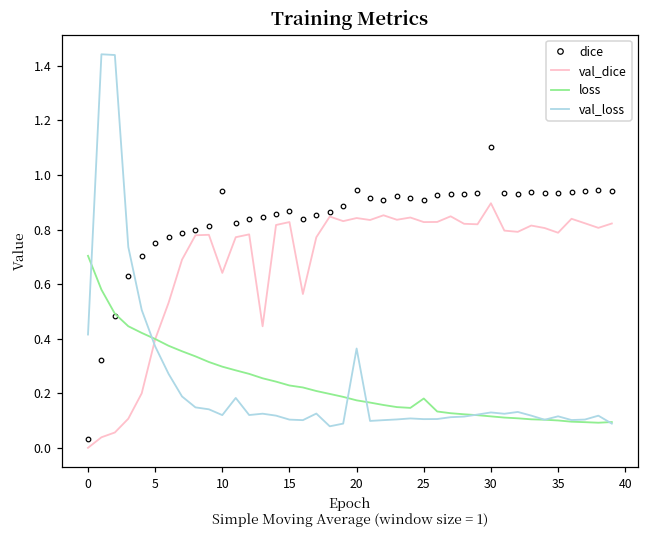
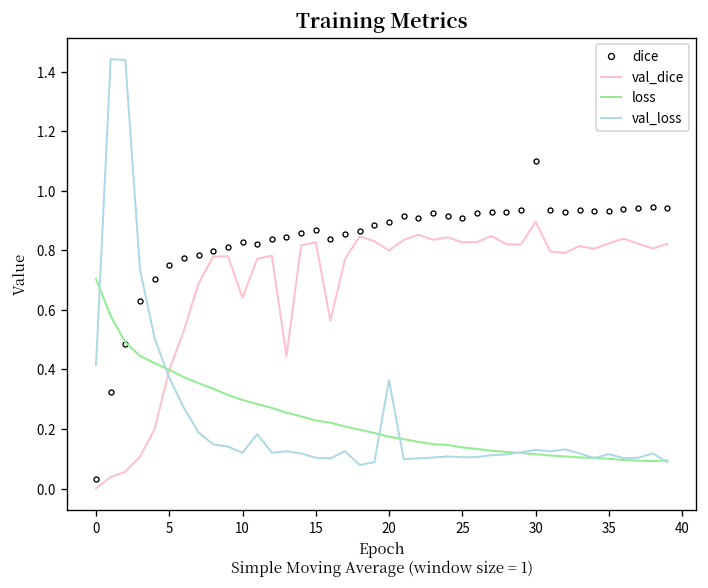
  {
    "dice": {
      "0": 0.03,
      "5": 0.75,
-     "10": 0.94,
+     "10": 0.83,
      "15": 0.87,
-     "20": 0.94,
+     "20": 0.90,
      "25": 0.91,
      "30": 1.10,
      "35": 0.93
    },
    "val_dice": {
      "0": 0.00,
      "10": 0.64,
      "15": 0.83,
-     "20": 0.84,
+     "20": 0.80,
      "25": 0.83,
      "30": 0.90,
-     "35": 0.79
+     "35": 0.82
    },
    "loss": {
      "0": 0.70,
      "10": 0.30,
      "15": 0.23,
      "20": 0.17,
-     "25": 0.18,
+     "25": 0.14,
      "30": 0.12,
      "35": 0.10
    },
    "val_loss": {
      "0": 0.42,
      "5": 0.37,
      "10": 0.12,
      "15": 0.10,
      "20": 0.36,
      "25": 0.11,
      "30": 0.13,
      "35": 0.12
    }
  }
